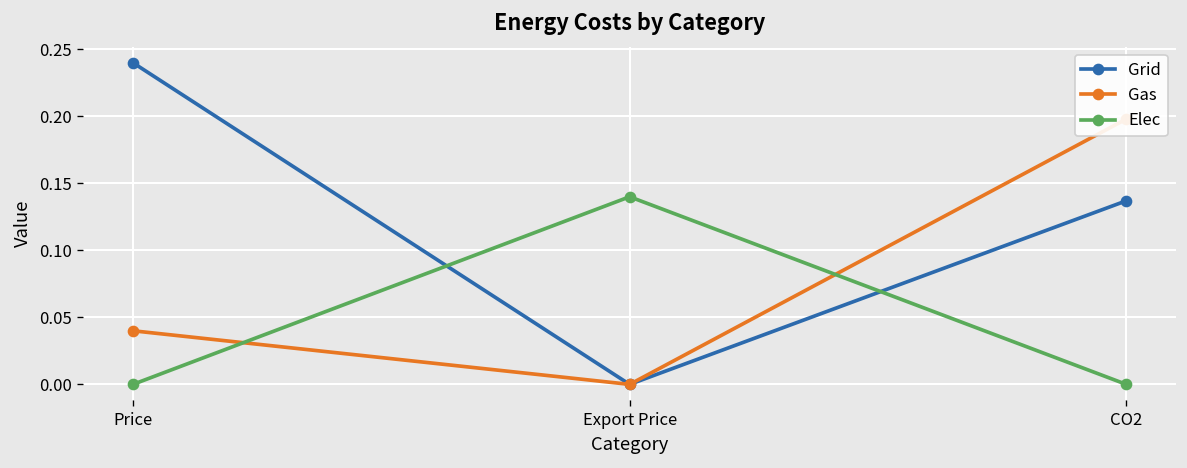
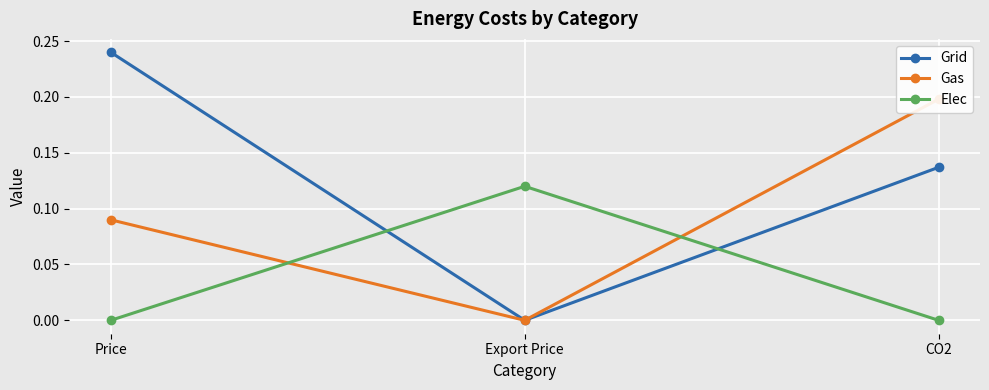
  {
    "Grid": {
      "Price": 0.24,
      "CO2": 0.137
    },
    "Gas": {
-     "Price": 0.04
+     "Price": 0.09
    },
    "Elec": {
      "Price": 0.00,
-     "Export Price": 0.14,
+     "Export Price": 0.12,
      "CO2": 0.00
    }
  }
